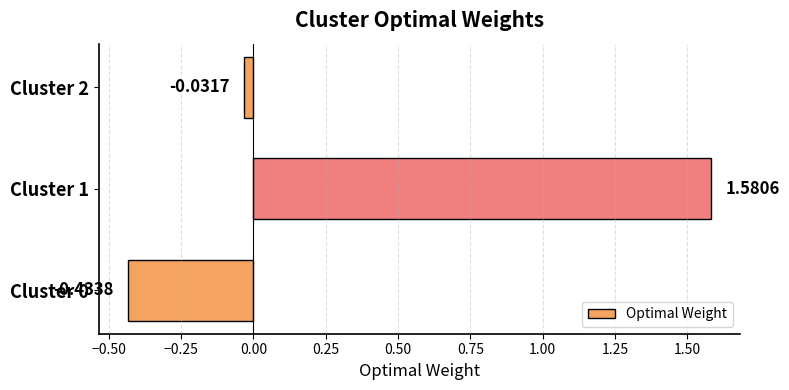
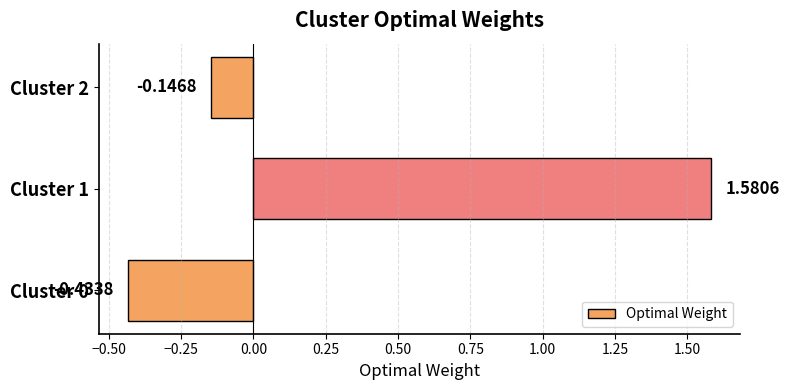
  {
-   "Cluster 2": -0.0317,
+   "Cluster 2": -0.1468,
    "Cluster 1": 1.5806,
    "Cluster 0": -0.4338
  }
